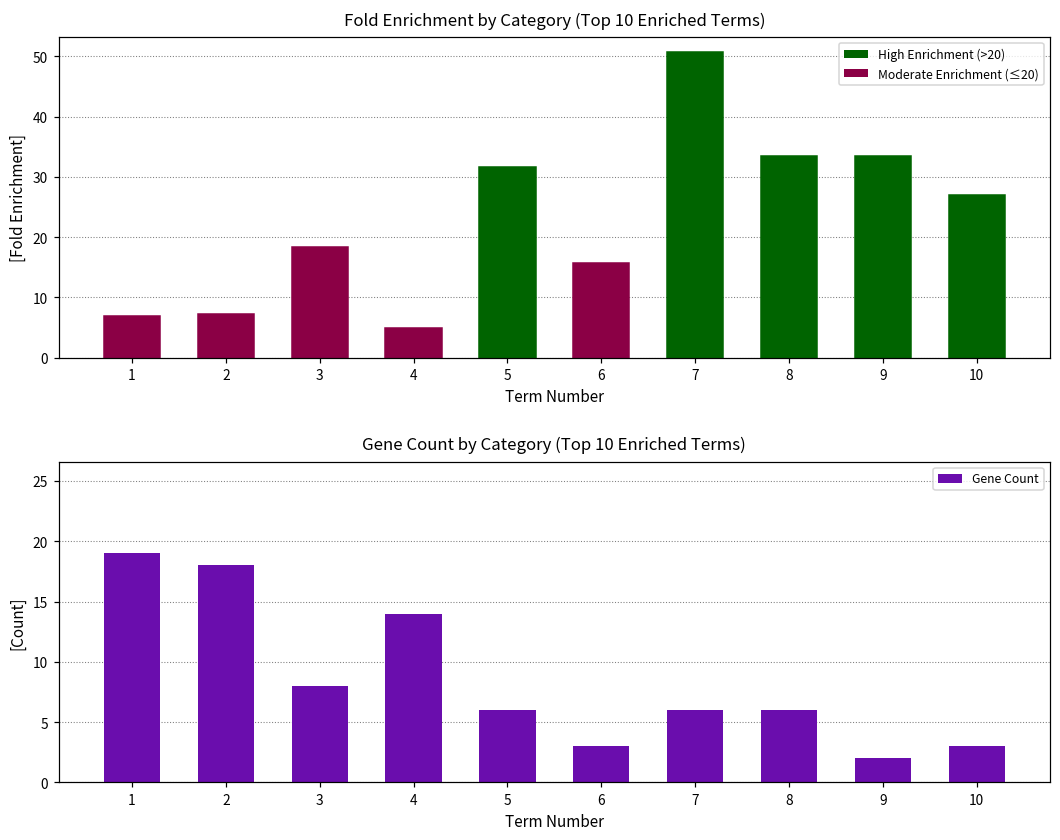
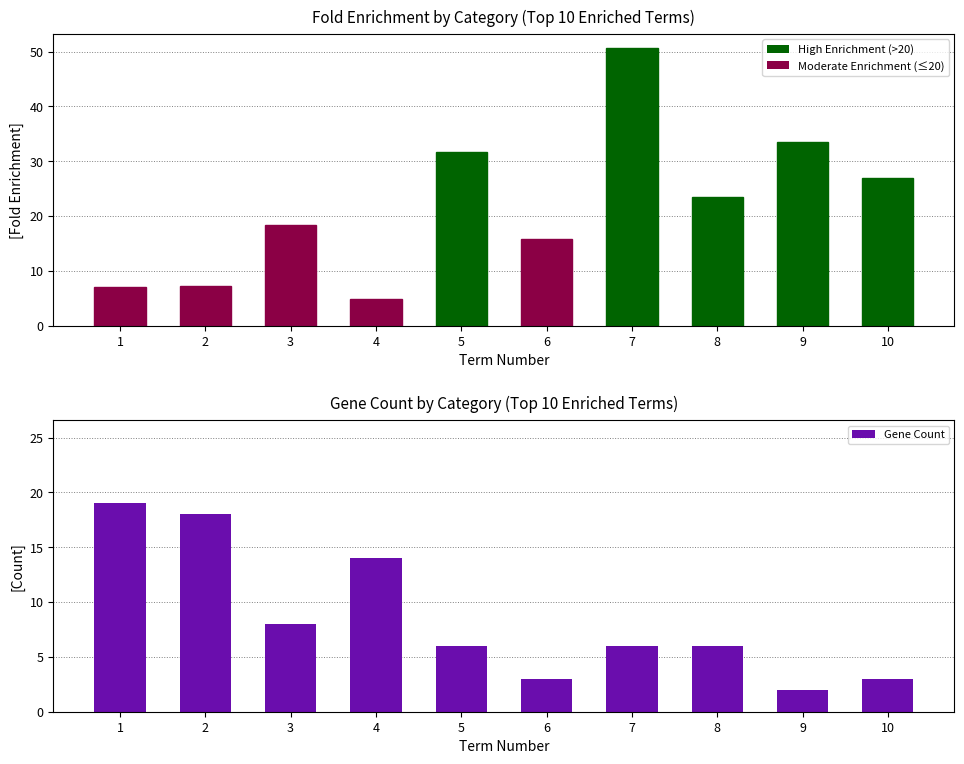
  {
    "Fold Enrichment by Category (Top 10 Enriched Terms)": {
      "1": 7,
      "2": 7,
      "3": 18,
      "4": 5,
      "5": 32,
      "6": 16,
      "7": 51,
-     "8": 34,
+     "8": 24,
      "9": 33,
      "10": 27
    },
    "Gene Count by Category (Top 10 Enriched Terms)": {
      "1": 19.0,
      "2": 18.0,
      "3": 8.0,
      "4": 14.0,
      "5": 6.0,
      "6": 3.0,
      "7": 6.0,
      "8": 6.0,
      "9": 2.0,
      "10": 3.0
    }
  }
